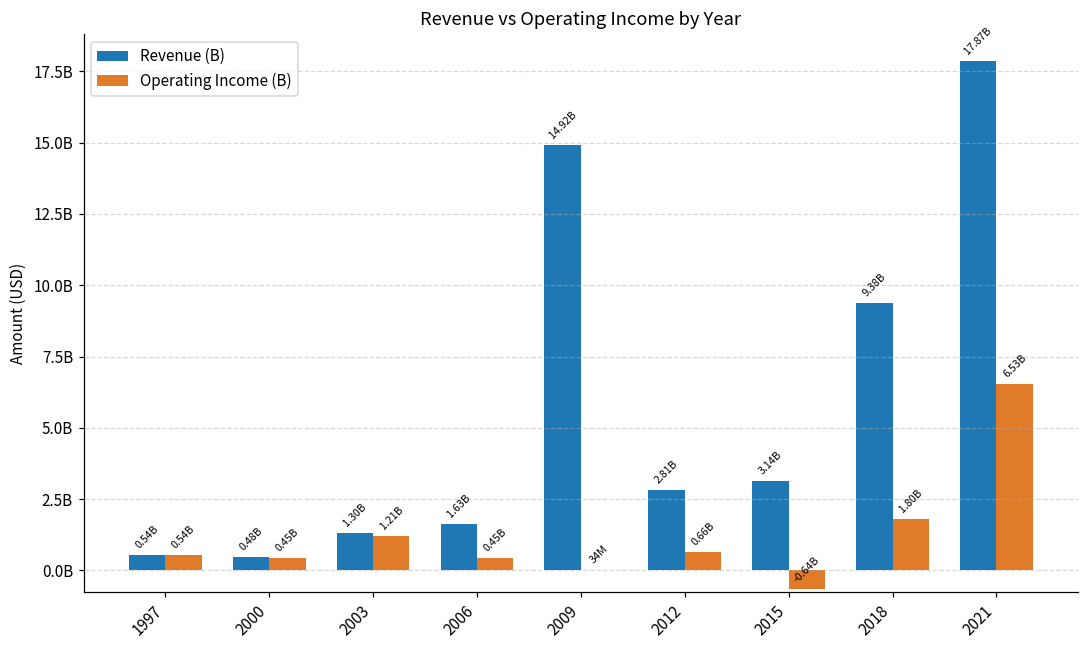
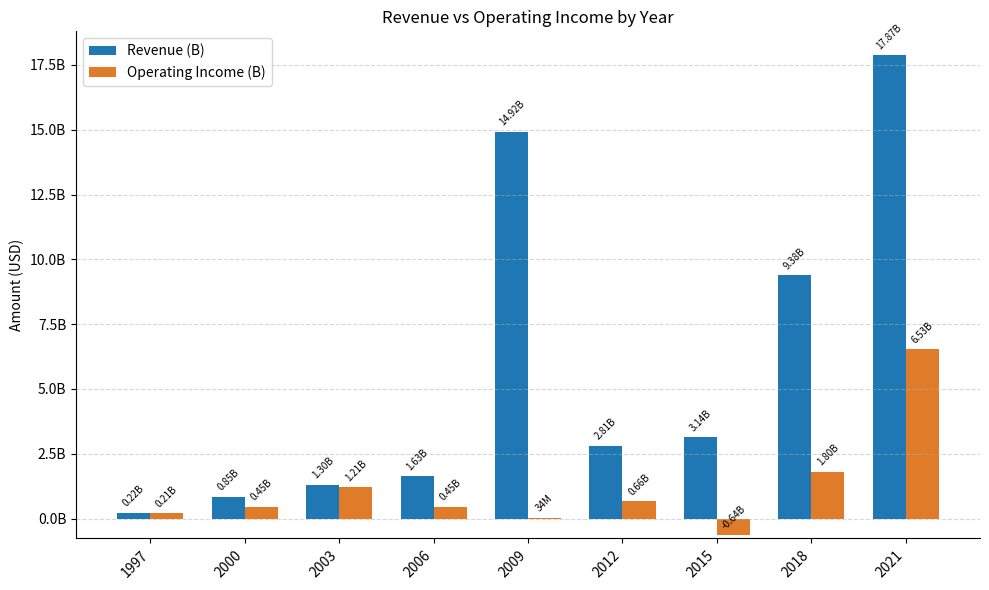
  {
    "Revenue (B)": {
-     "1997": "0.54B",
-     "2000": "0.48B",
+     "1997": "0.22B",
+     "2000": "0.85B",
      "2003": "1.30B",
      "2006": "1.63B",
      "2009": "14.92B",
      "2012": "2.81B",
      "2015": "3.14B",
      "2018": "9.38B",
      "2021": "17.87B"
    },
    "Operating Income (B)": {
-     "1997": "0.54B",
+     "1997": "0.21B",
      "2000": "0.45B",
      "2003": "1.21B",
      "2006": "0.45B",
      "2009": "34M",
      "2012": "0.66B",
      "2015": "-0.64B",
      "2018": "1.80B",
      "2021": "6.53B"
    }
  }
